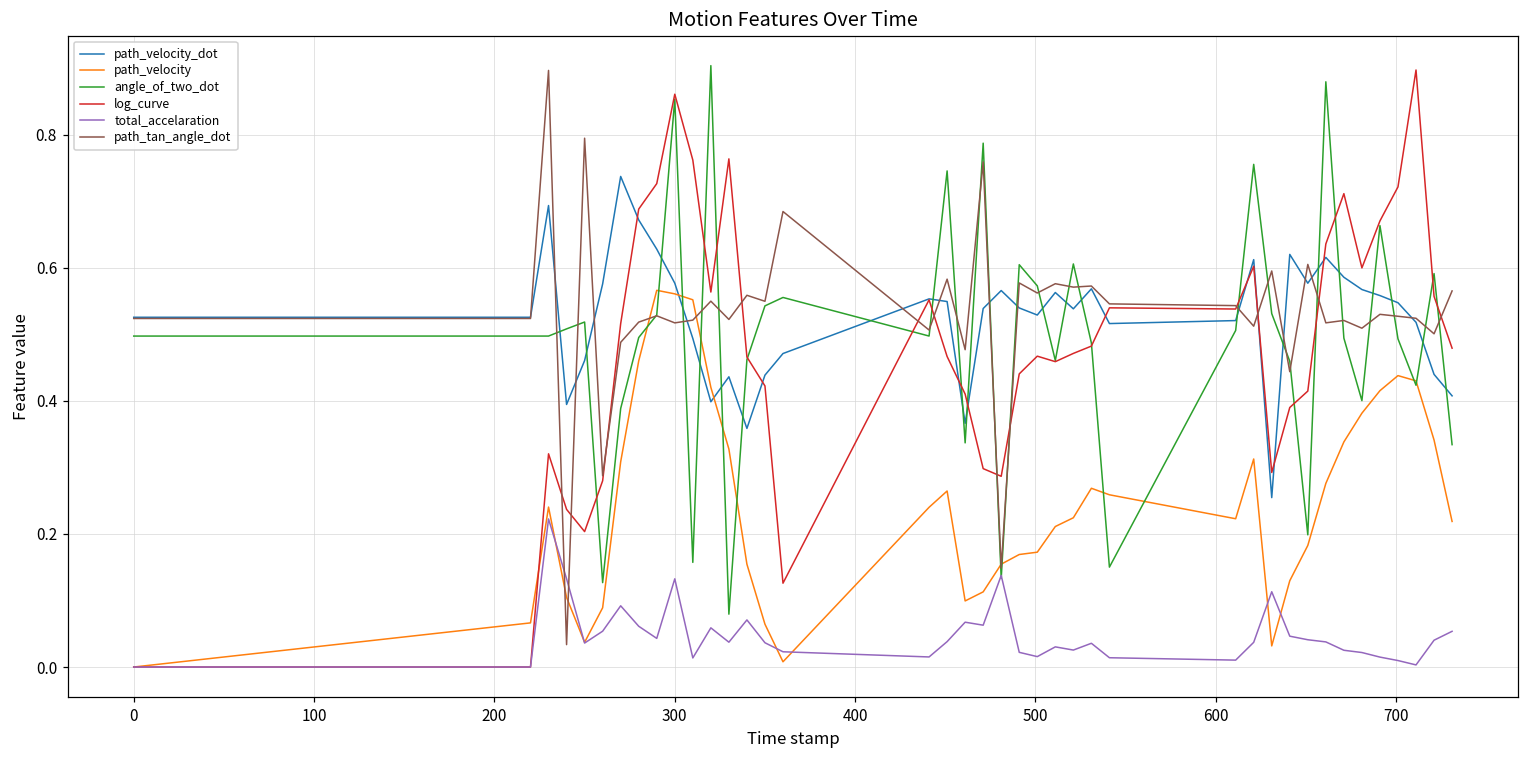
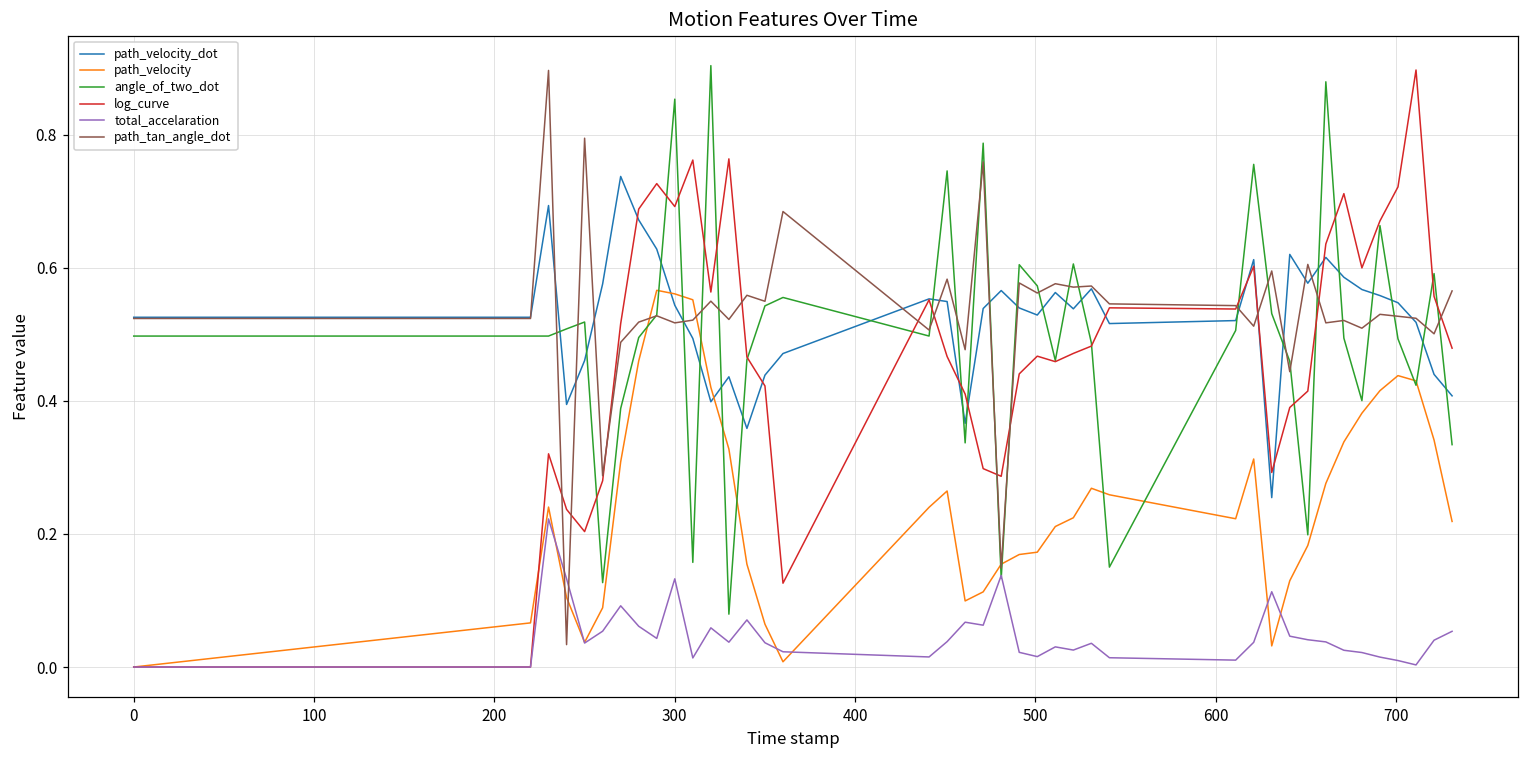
  {
    "path_velocity_dot": {
-     "300": 0.58
+     "300": 0.54
    },
    "path_velocity": {
      "300": 0.56
    },
    "angle_of_two_dot": {
      "0": 0.50,
      "300": 0.85
    },
    "log_curve": {
-     "300": 0.86
+     "300": 0.69
    },
    "total_accelaration": {
      "300": 0.13
    },
    "path_tan_angle_dot": {
      "300": 0.52
    }
  }
